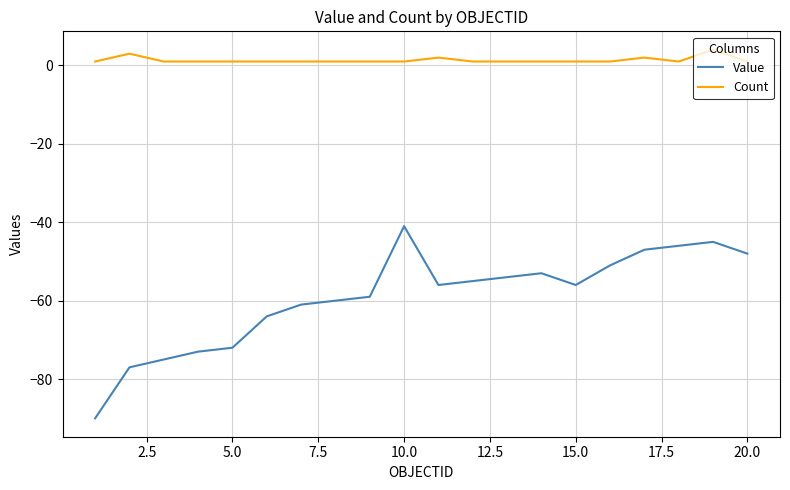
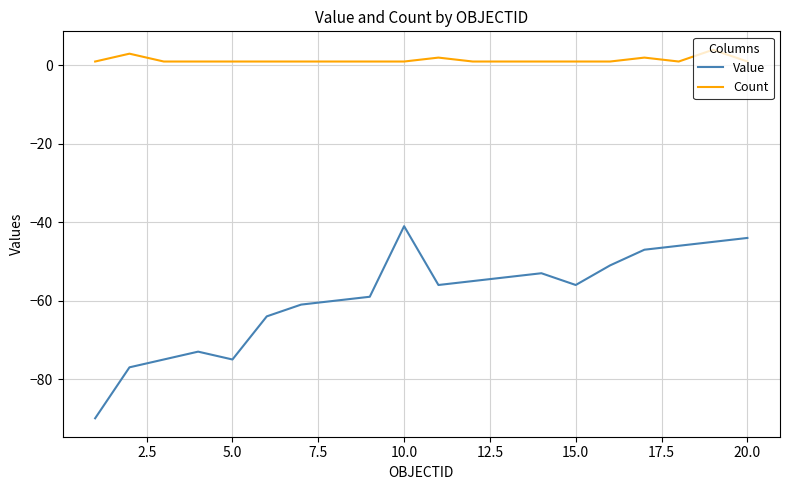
  {
    "Value": {
-     "5.0": -72,
+     "5.0": -75,
      "10.0": -41,
      "15.0": -56,
-     "20.0": -48
+     "20.0": -44
    },
    "Count": {
      "5.0": 1,
      "10.0": 1,
      "15.0": 1
    }
  }
